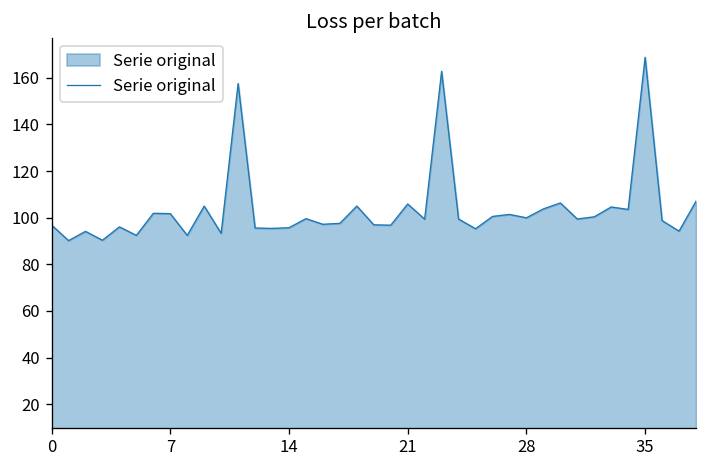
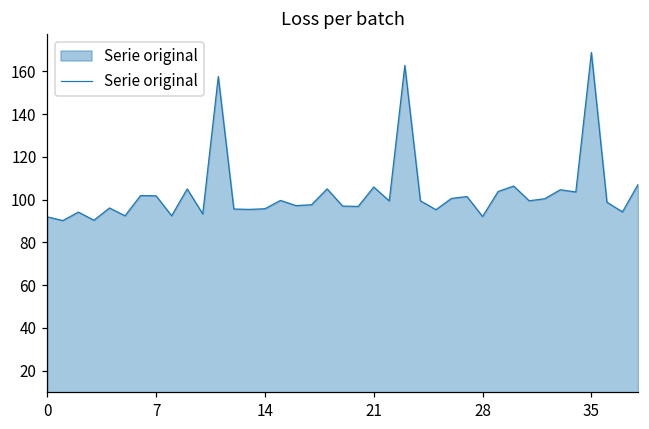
  {
-   "0": 97,
+   "0": 92,
    "7": 102,
    "14": 96,
    "21": 106,
-   "28": 100,
+   "28": 92,
    "35": 169
  }
